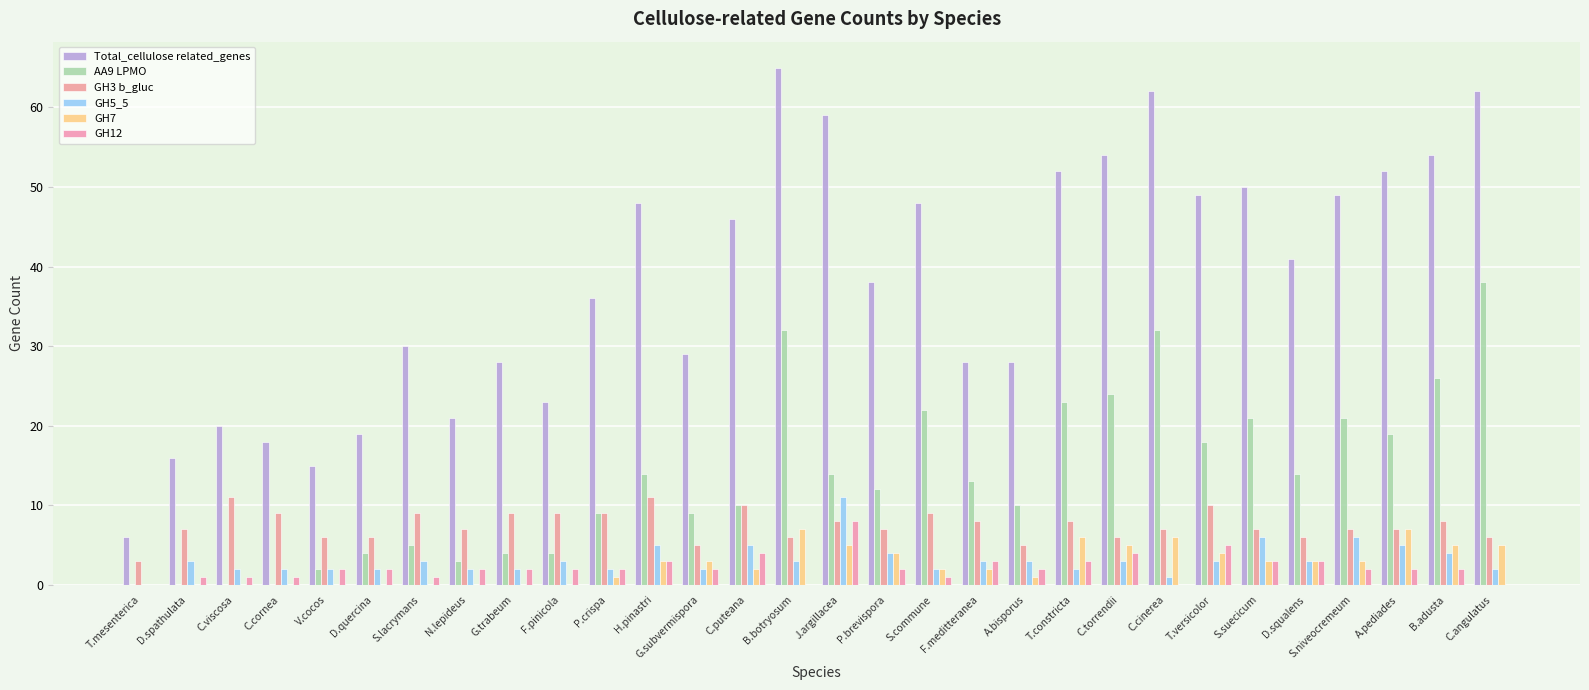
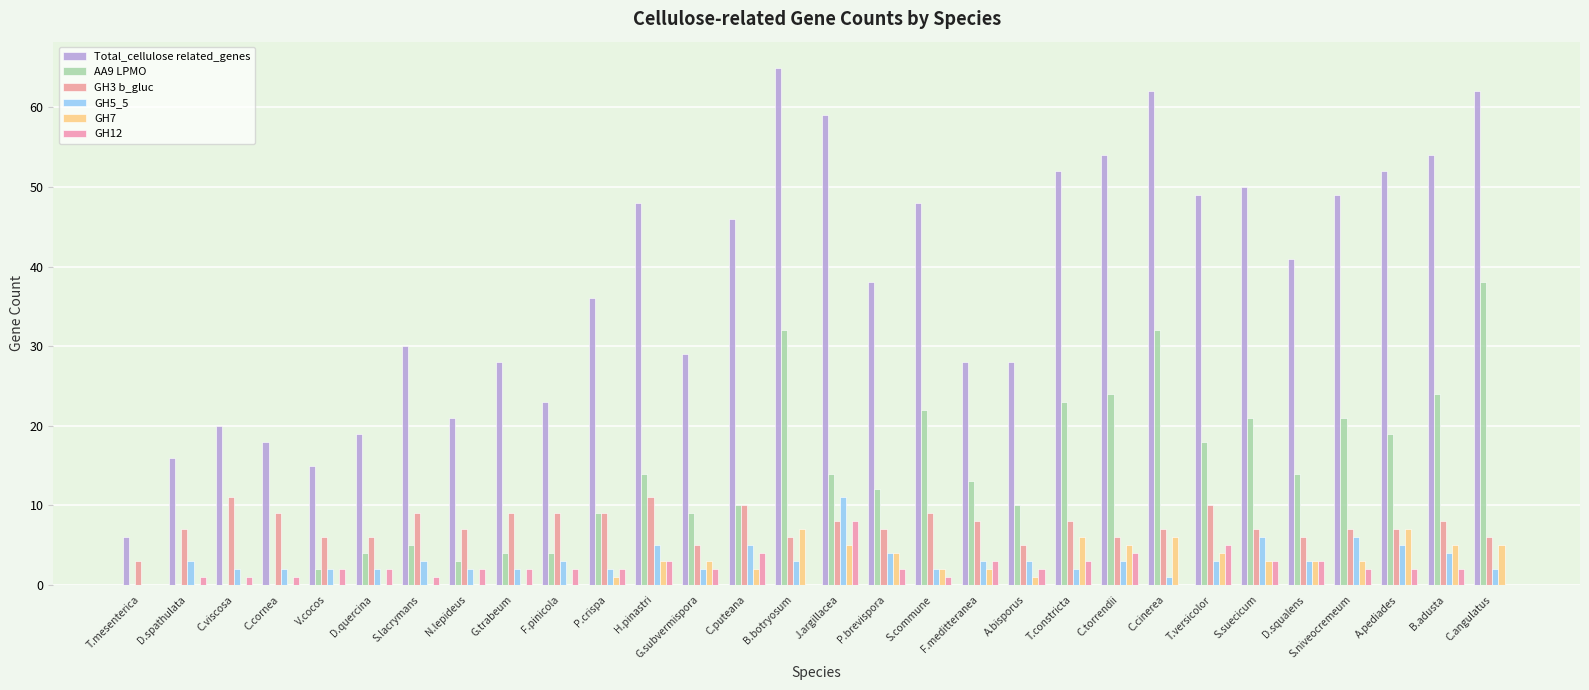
  {
    "Total_cellulose related_genes": {
      "T.mesenterica": 6,
      "D.spathulata": 16,
      "C.viscosa": 20,
      "C.cornea": 18,
      "V.cocos": 15,
      "D.quercina": 19,
      "S.lacrymans": 30,
      "N.lepideus": 21,
      "G.trabeum": 28,
      "F.pinicola": 23,
      "P.crispa": 36,
      "H.pinastri": 48,
      "G.subvermispora": 29,
      "C.puteana": 46,
      "B.botryosum": 65,
      "J.argillacea": 59,
      "P.brevispora": 38,
      "S.commune": 48,
      "F.meditteranea": 28,
      "A.bisporus": 28,
      "T.constricta": 52,
      "C.torrendii": 54,
      "C.cinerea": 62,
      "T.versicolor": 49,
      "S.suecicum": 50,
      "D.squalens": 41,
      "S.niveocremeum": 49,
      "A.pediades": 52,
      "B.adusta": 54,
      "C.angulatus": 62
    },
    "AA9 LPMO": {
      "T.mesenterica": 0,
      "D.spathulata": 0,
      "C.viscosa": 0,
      "C.cornea": 0,
      "V.cocos": 2,
      "D.quercina": 4,
      "S.lacrymans": 5,
      "N.lepideus": 3,
      "G.trabeum": 4,
      "F.pinicola": 4,
      "P.crispa": 9,
      "H.pinastri": 14,
      "G.subvermispora": 9,
      "C.puteana": 10,
      "B.botryosum": 32,
      "J.argillacea": 14,
      "P.brevispora": 12,
      "S.commune": 22,
      "F.meditteranea": 13,
      "A.bisporus": 10,
      "T.constricta": 23,
      "C.torrendii": 24,
      "C.cinerea": 32,
      "T.versicolor": 18,
      "S.suecicum": 21,
      "D.squalens": 14,
      "S.niveocremeum": 21,
      "A.pediades": 19,
-     "B.adusta": 26,
+     "B.adusta": 24,
      "C.angulatus": 38
    },
    "GH5_5": {
      "T.mesenterica": 0,
      "D.spathulata": 3,
      "C.viscosa": 2,
      "C.cornea": 2,
      "V.cocos": 2,
      "D.quercina": 2,
      "S.lacrymans": 3,
      "N.lepideus": 2,
      "G.trabeum": 2,
      "F.pinicola": 3,
      "P.crispa": 2,
      "H.pinastri": 5,
      "G.subvermispora": 2,
      "C.puteana": 5,
      "B.botryosum": 3,
      "J.argillacea": 11,
      "P.brevispora": 4,
      "S.commune": 2,
      "F.meditteranea": 3,
      "A.bisporus": 3,
      "T.constricta": 2,
      "C.torrendii": 3,
      "C.cinerea": 1,
      "T.versicolor": 3,
      "S.suecicum": 6,
      "D.squalens": 3,
      "S.niveocremeum": 6,
      "A.pediades": 5,
      "B.adusta": 4,
      "C.angulatus": 2
    }
  }
